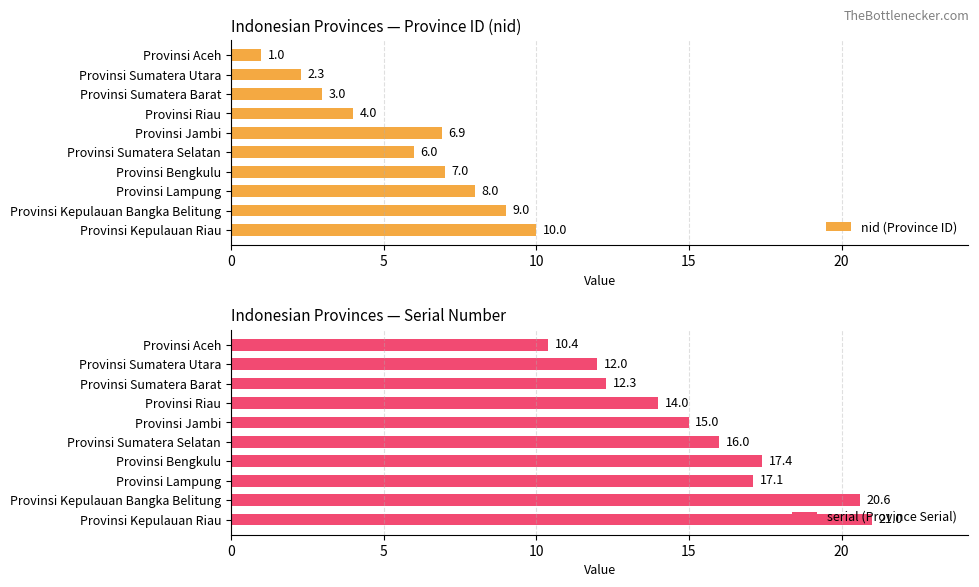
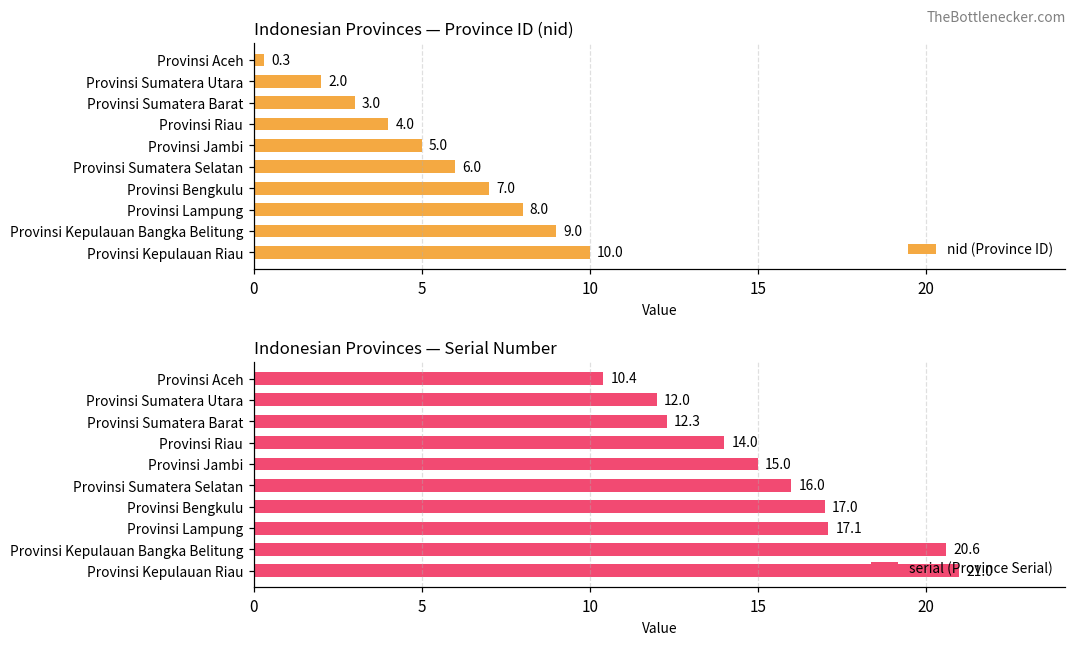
  {
    "Indonesian Provinces — Province ID (nid)": {
-     "Provinsi Aceh": 1.0,
-     "Provinsi Sumatera Utara": 2.3,
+     "Provinsi Aceh": 0.3,
+     "Provinsi Sumatera Utara": 2.0,
      "Provinsi Sumatera Barat": 3.0,
      "Provinsi Riau": 4.0,
-     "Provinsi Jambi": 6.9,
+     "Provinsi Jambi": 5.0,
      "Provinsi Sumatera Selatan": 6.0,
      "Provinsi Bengkulu": 7.0,
      "Provinsi Lampung": 8.0,
      "Provinsi Kepulauan Bangka Belitung": 9.0,
      "Provinsi Kepulauan Riau": 10.0
    },
    "Indonesian Provinces — Serial Number": {
      "Provinsi Aceh": 10.4,
      "Provinsi Sumatera Utara": 12.0,
      "Provinsi Sumatera Barat": 12.3,
      "Provinsi Riau": 14.0,
      "Provinsi Jambi": 15.0,
      "Provinsi Sumatera Selatan": 16.0,
-     "Provinsi Bengkulu": 17.4,
+     "Provinsi Bengkulu": 17.0,
      "Provinsi Lampung": 17.1,
      "Provinsi Kepulauan Bangka Belitung": 20.6,
      "Provinsi Kepulauan Riau": 21.0
    }
  }
